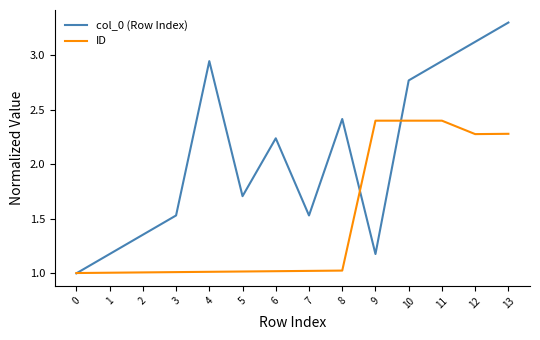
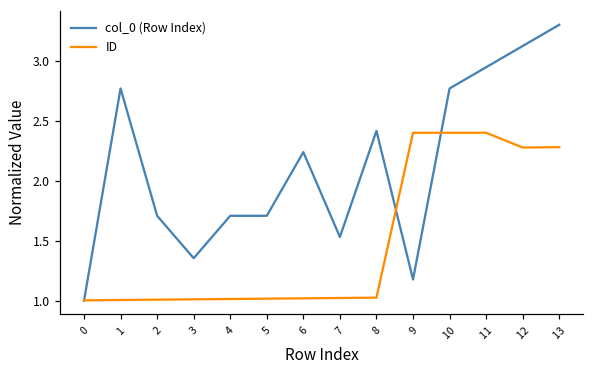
  {
    "col_0 (Row Index)": {
-     "1": 1.18,
-     "2": 1.35,
-     "3": 1.53,
-     "4": 2.95,
+     "1": 2.77,
+     "2": 1.71,
+     "3": 1.35,
+     "4": 1.71,
      "5": 1.71,
      "6": 2.24,
      "7": 1.53,
      "8": 2.42,
      "9": 1.18,
      "10": 2.77,
      "11": 2.95,
      "12": 3.12,
      "13": 3.30
    },
    "ID": {
      "1": 1.01,
      "2": 1.01,
      "3": 1.01,
      "4": 1.01,
      "5": 1.02,
      "6": 1.02,
      "7": 1.02,
      "8": 1.03,
      "9": 2.40,
      "10": 2.40,
      "11": 2.40,
      "12": 2.28,
      "13": 2.28
    }
  }
